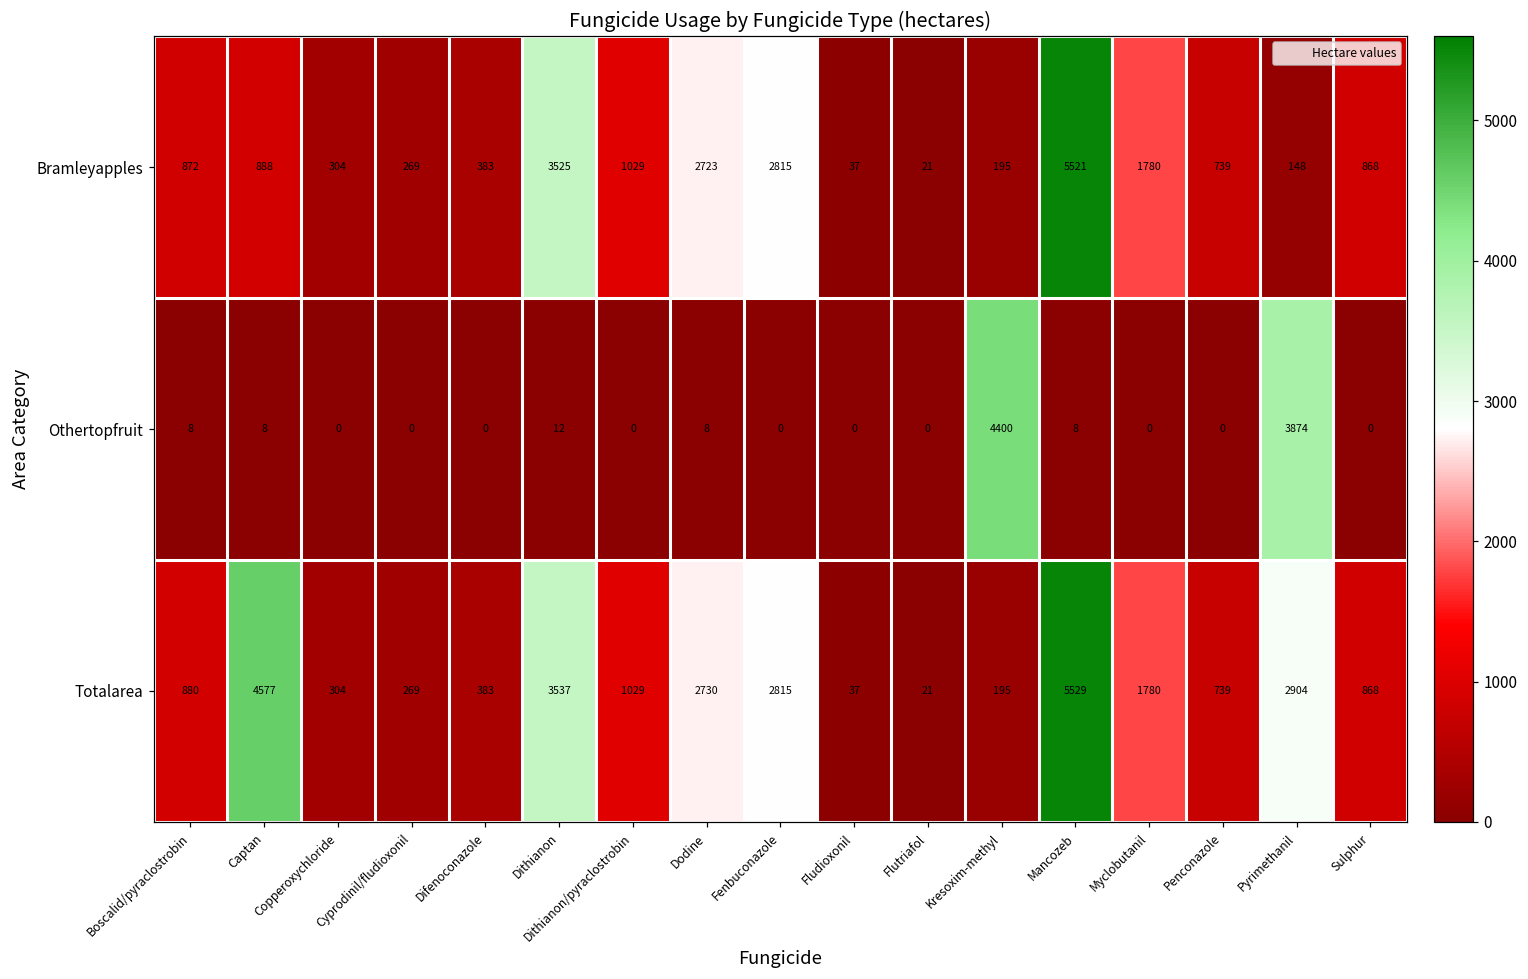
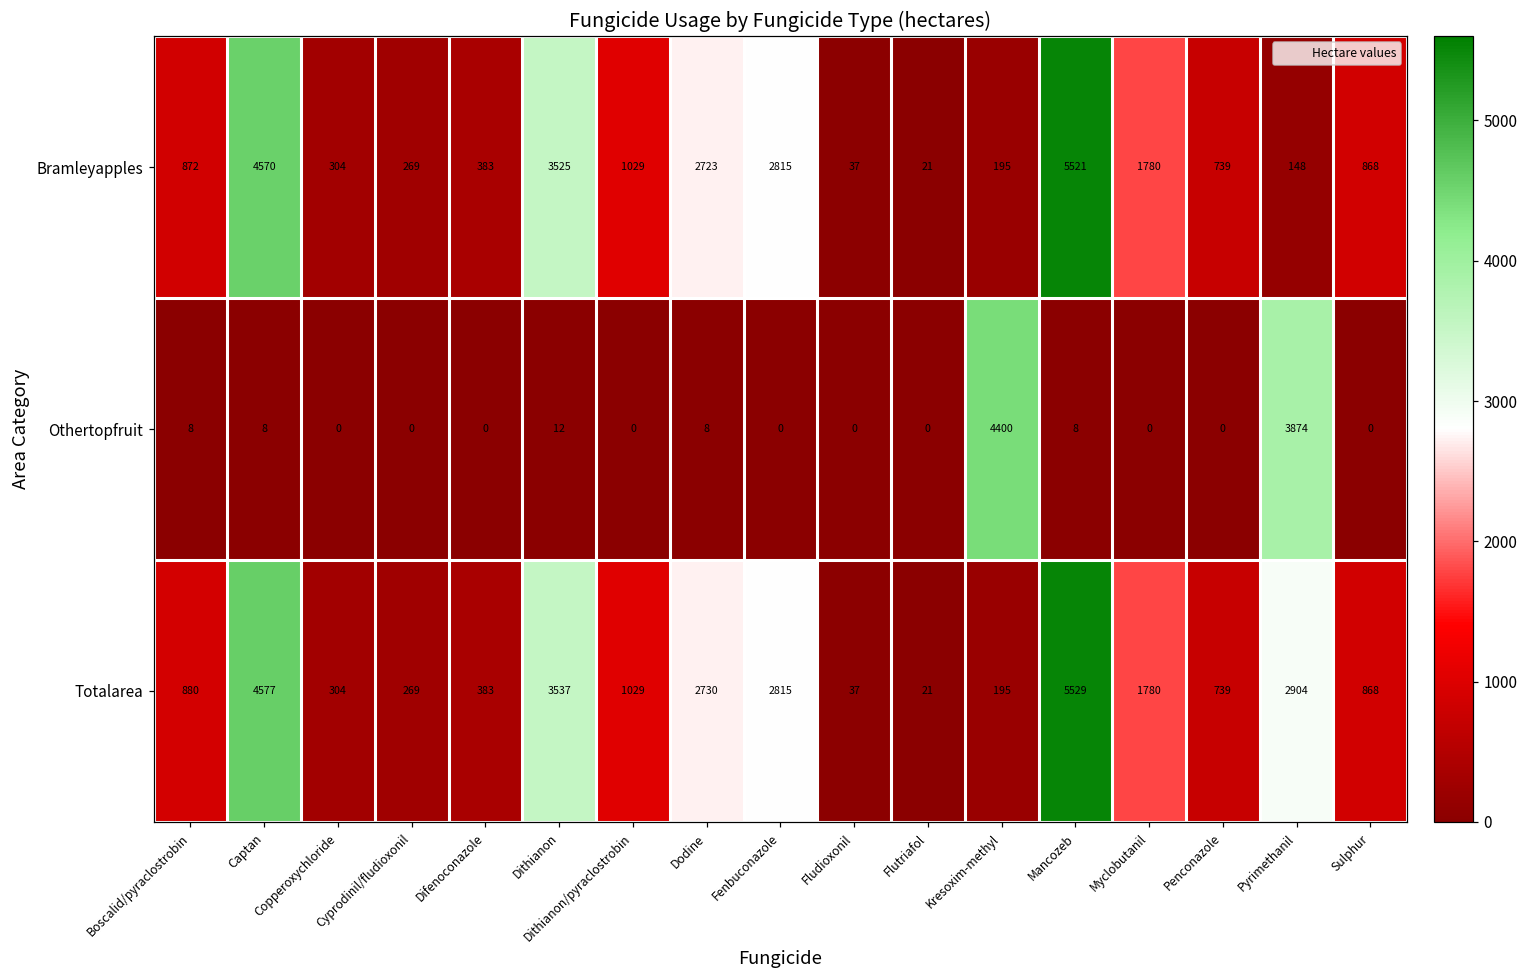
  {
    "Bramleyapples": {
      "Boscalid/pyraclostrobin": 872,
-     "Captan": 888,
+     "Captan": 4570,
      "Copperoxychloride": 304,
      "Cyprodinil/fludioxonil": 269,
      "Difenoconazole": 383,
      "Dithianon": 3525,
      "Dithianon/pyraclostrobin": 1029,
      "Dodine": 2723,
      "Fenbuconazole": 2815,
      "Fludioxonil": 37,
      "Flutriafol": 21,
      "Kresoxim-methyl": 195,
      "Mancozeb": 5521,
      "Myclobutanil": 1780,
      "Penconazole": 739,
      "Pyrimethanil": 148,
      "Sulphur": 868
    },
    "Othertopfruit": {
      "Boscalid/pyraclostrobin": 8,
      "Captan": 8,
      "Copperoxychloride": 0,
      "Cyprodinil/fludioxonil": 0,
      "Difenoconazole": 0,
      "Dithianon": 12,
      "Dithianon/pyraclostrobin": 0,
      "Dodine": 8,
      "Fenbuconazole": 0,
      "Fludioxonil": 0,
      "Flutriafol": 0,
      "Kresoxim-methyl": 4400,
      "Mancozeb": 8,
      "Myclobutanil": 0,
      "Penconazole": 0,
      "Pyrimethanil": 3874,
      "Sulphur": 0
    },
    "Totalarea": {
      "Boscalid/pyraclostrobin": 880,
      "Captan": 4577,
      "Copperoxychloride": 304,
      "Cyprodinil/fludioxonil": 269,
      "Difenoconazole": 383,
      "Dithianon": 3537,
      "Dithianon/pyraclostrobin": 1029,
      "Dodine": 2730,
      "Fenbuconazole": 2815,
      "Fludioxonil": 37,
      "Flutriafol": 21,
      "Kresoxim-methyl": 195,
      "Mancozeb": 5529,
      "Myclobutanil": 1780,
      "Penconazole": 739,
      "Pyrimethanil": 2904,
      "Sulphur": 868
    }
  }
